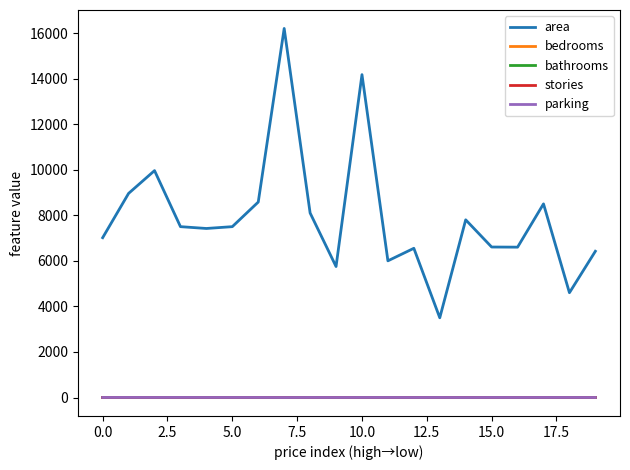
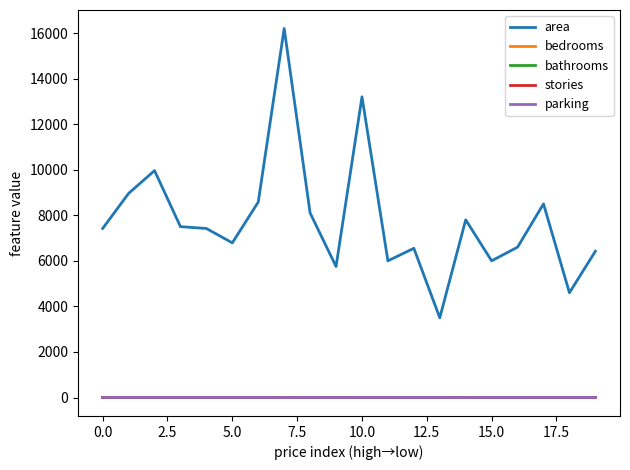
  {
    "area": {
-     "0.0": 7000,
-     "5.0": 7500,
-     "10.0": 14200,
-     "15.0": 6600
+     "0.0": 7400,
+     "5.0": 6800,
+     "10.0": 13200,
+     "15.0": 6000
    }
  }
